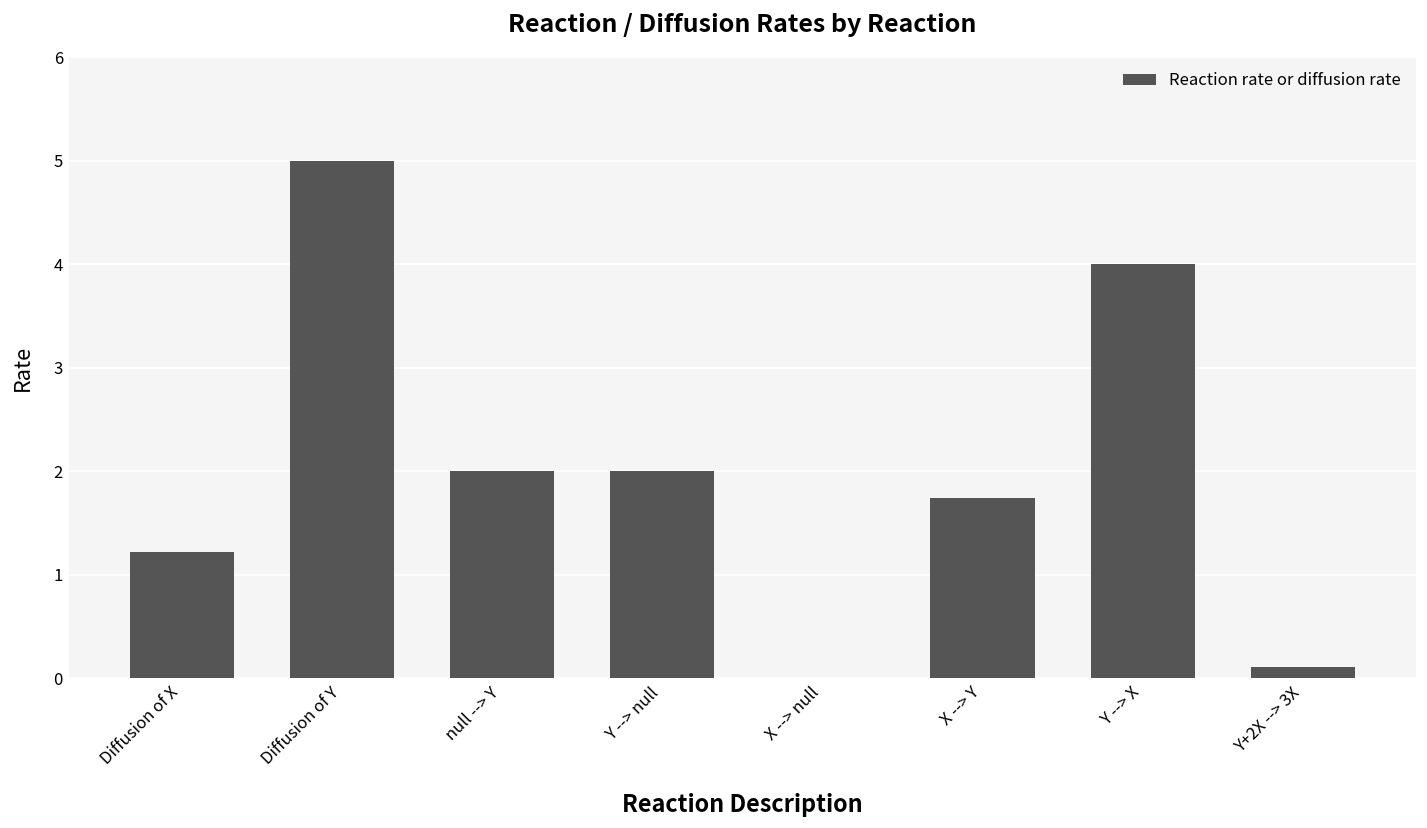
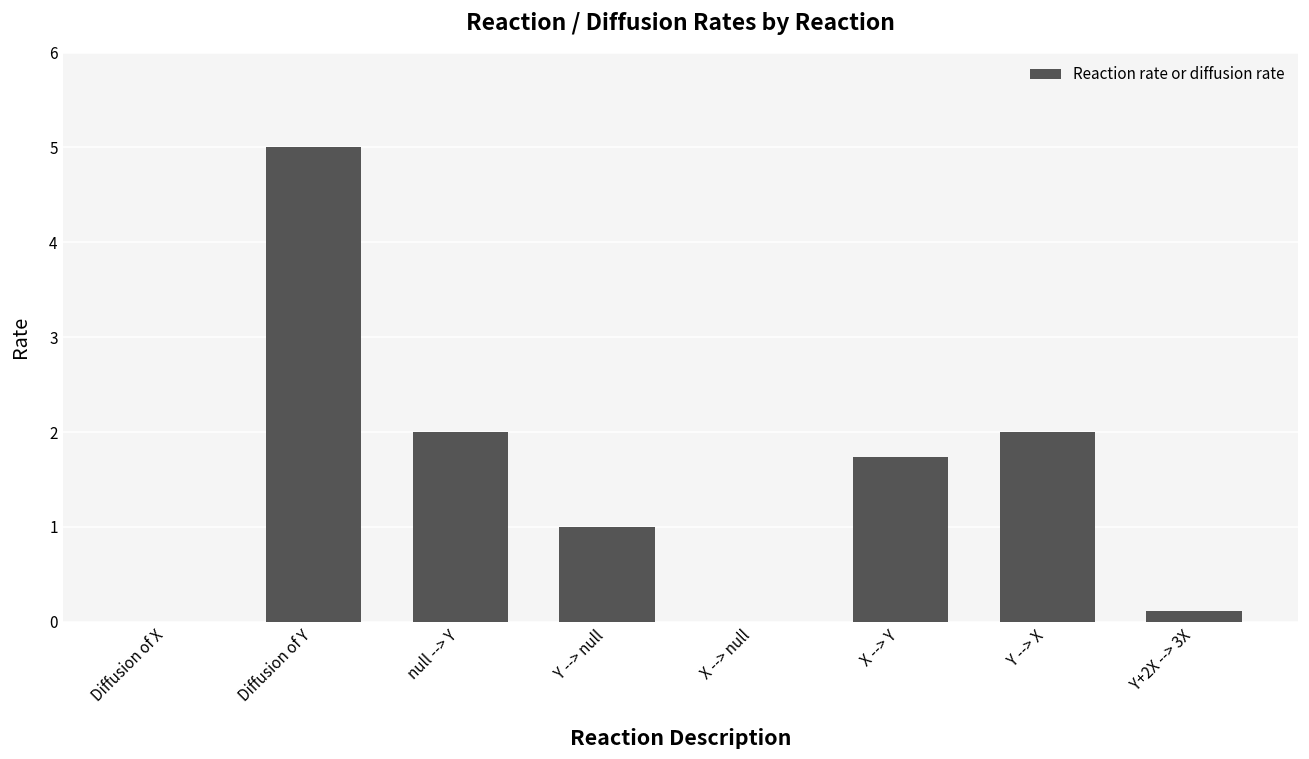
  {
-   "Diffusion of X": 1.2,
+   "Diffusion of X": 0.0,
    "Diffusion of Y": 5.0,
    "null --> Y": 2.0,
-   "Y --> null": 2,
+   "Y --> null": 1,
    "X --> Y": 1.7,
-   "Y --> X": 4,
+   "Y --> X": 2,
    "Y+2X --> 3X": 0.1
  }
